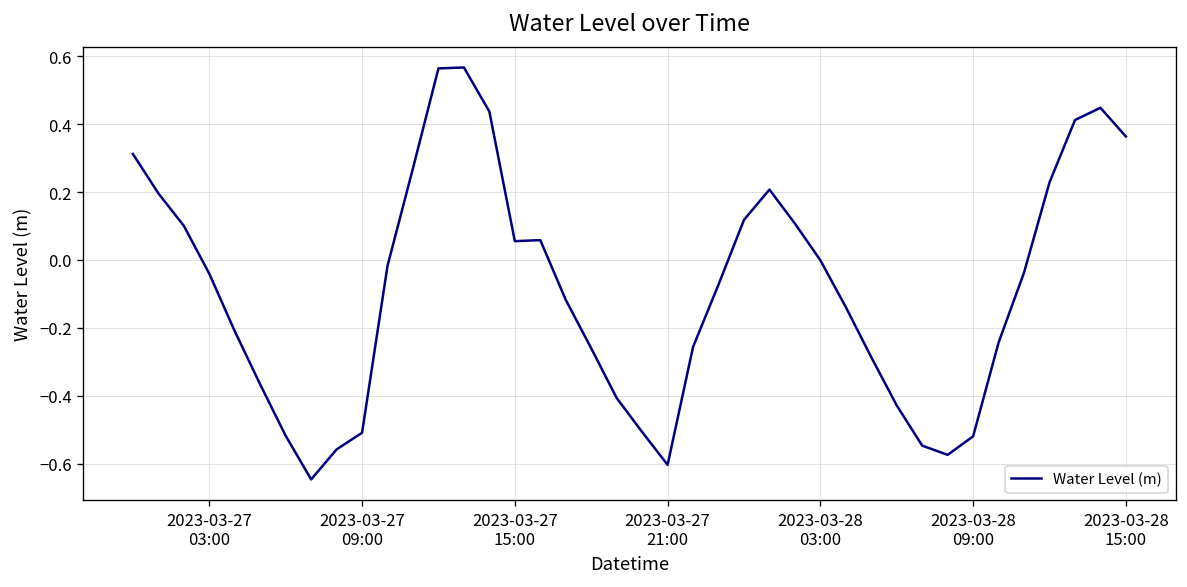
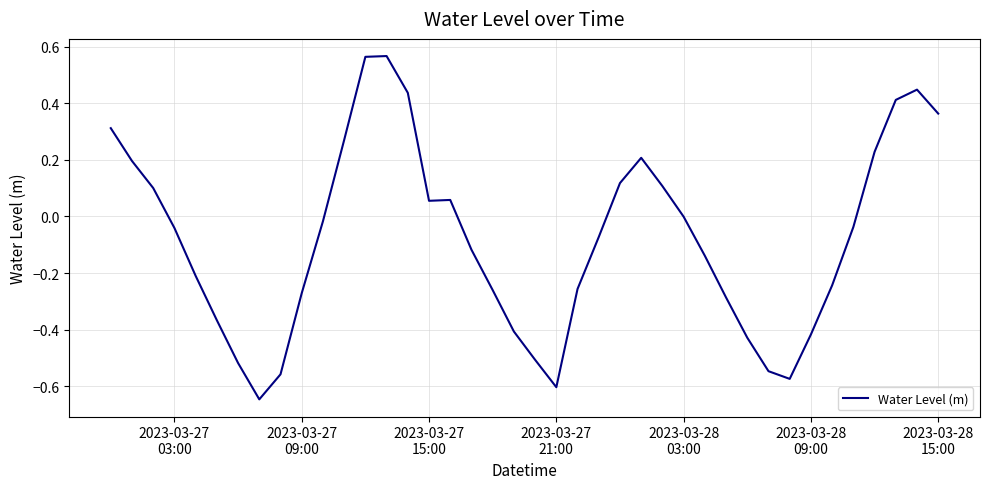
  {
    "2023-03-27 03:00": -0.04,
-   "2023-03-27 09:00": -0.51,
+   "2023-03-27 09:00": -0.27,
    "2023-03-27 15:00": 0.06,
    "2023-03-27 21:00": -0.60,
    "2023-03-28 03:00": 0.00,
-   "2023-03-28 09:00": -0.52,
+   "2023-03-28 09:00": -0.42,
    "2023-03-28 15:00": 0.36
  }
